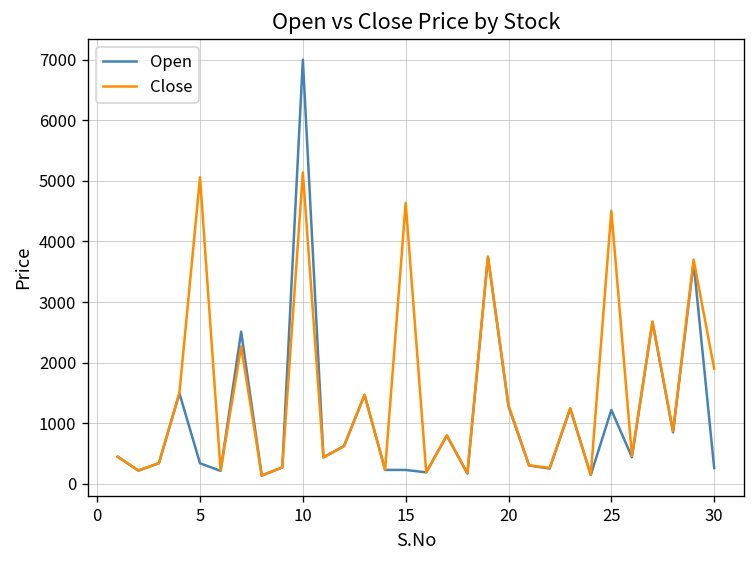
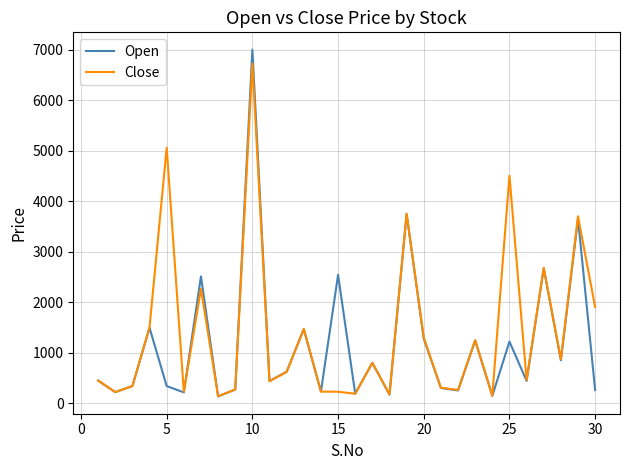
  {
    "Open": {
      "5": 300,
      "10": 7000,
-     "15": 200,
+     "15": 2500,
      "25": 1200,
      "30": 300
    },
    "Close": {
      "5": 5100,
-     "10": 5100,
-     "15": 4600,
+     "10": 6700,
+     "15": 200,
      "25": 4500,
      "30": 1900
    }
  }
